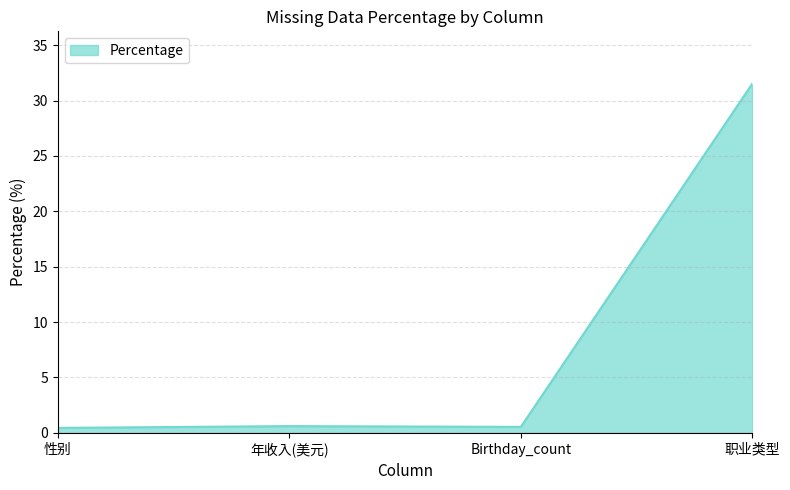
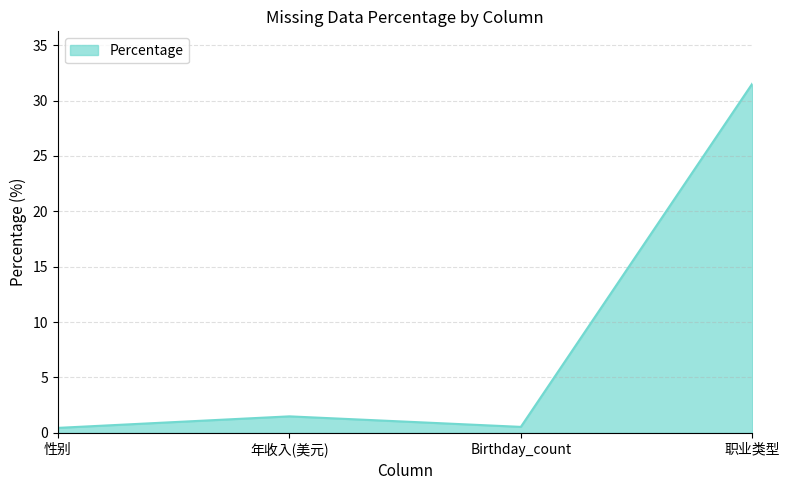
  {
    "性别": 0.5,
-   "年收入(美元)": 0.6,
+   "年收入(美元)": 1.5,
    "Birthday_count": 0.5,
    "职业类型": 31.5
  }
